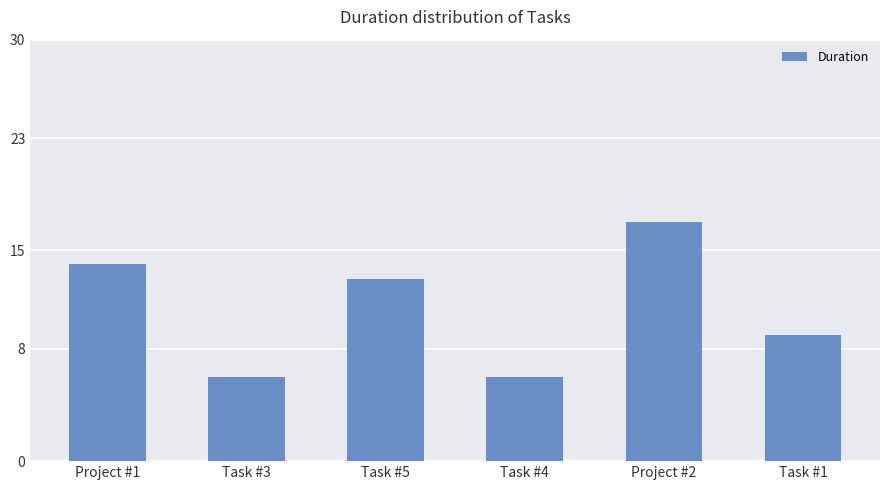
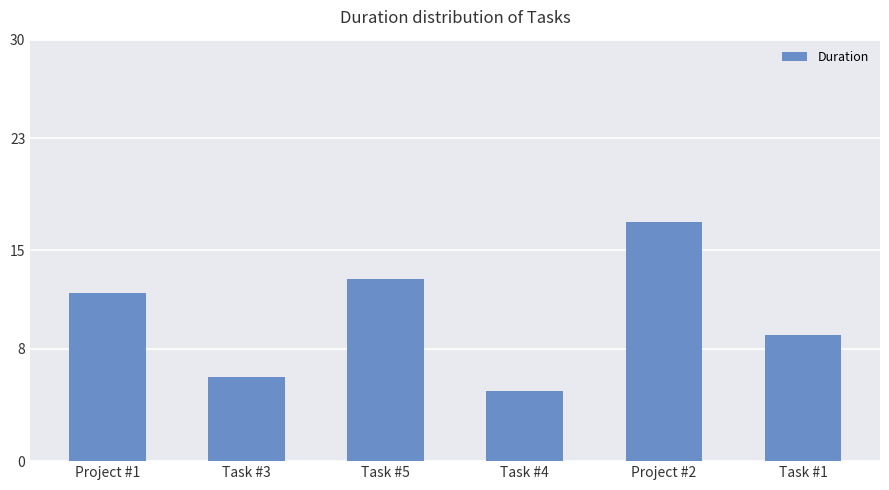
  {
-   "Project #1": 14,
+   "Project #1": 12,
    "Task #3": 6,
    "Task #5": 13,
-   "Task #4": 6,
+   "Task #4": 5,
    "Project #2": 17,
    "Task #1": 9
  }
